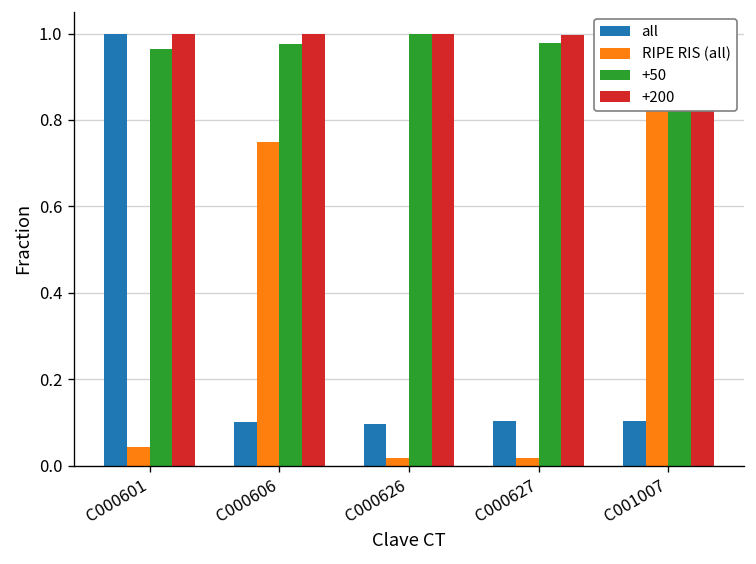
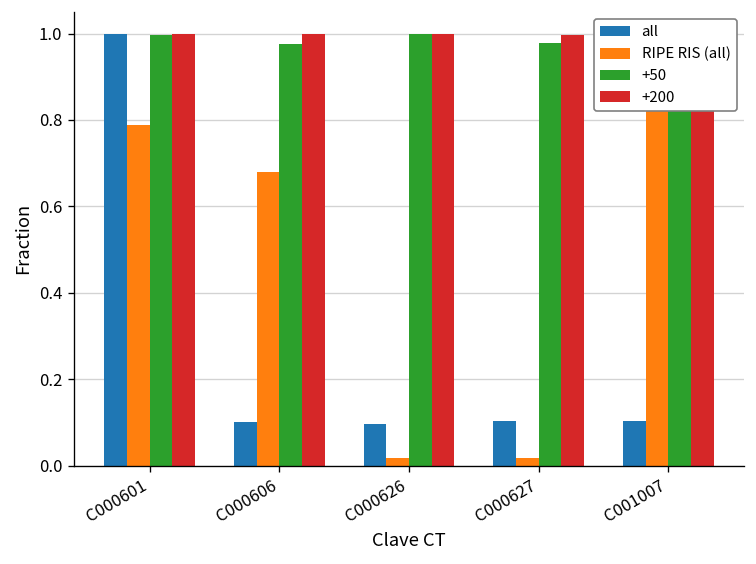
  {
    "all": {
      "C000601": 1.00,
      "C000606": 0.10,
      "C000626": 0.10,
      "C000627": 0.10,
      "C001007": 0.10
    },
    "RIPE RIS (all)": {
-     "C000601": 0.04,
-     "C000606": 0.75,
+     "C000601": 0.79,
+     "C000606": 0.68,
      "C000626": 0.02,
      "C000627": 0.02
    },
    "+50": {
-     "C000601": 0.96,
+     "C000601": 1.00,
      "C000606": 0.98,
      "C000626": 1.00,
      "C000627": 0.98
    },
    "+200": {
      "C000601": 1.00,
      "C000606": 1.00,
      "C000626": 1.00,
      "C000627": 1.00
    }
  }
